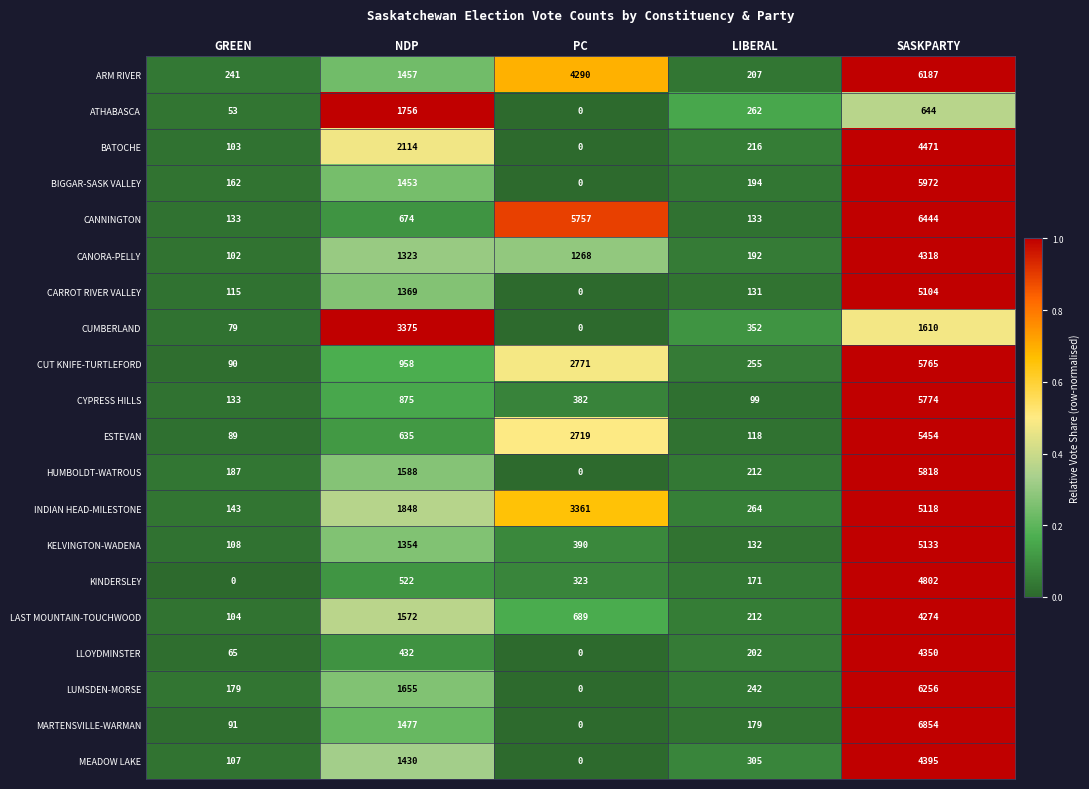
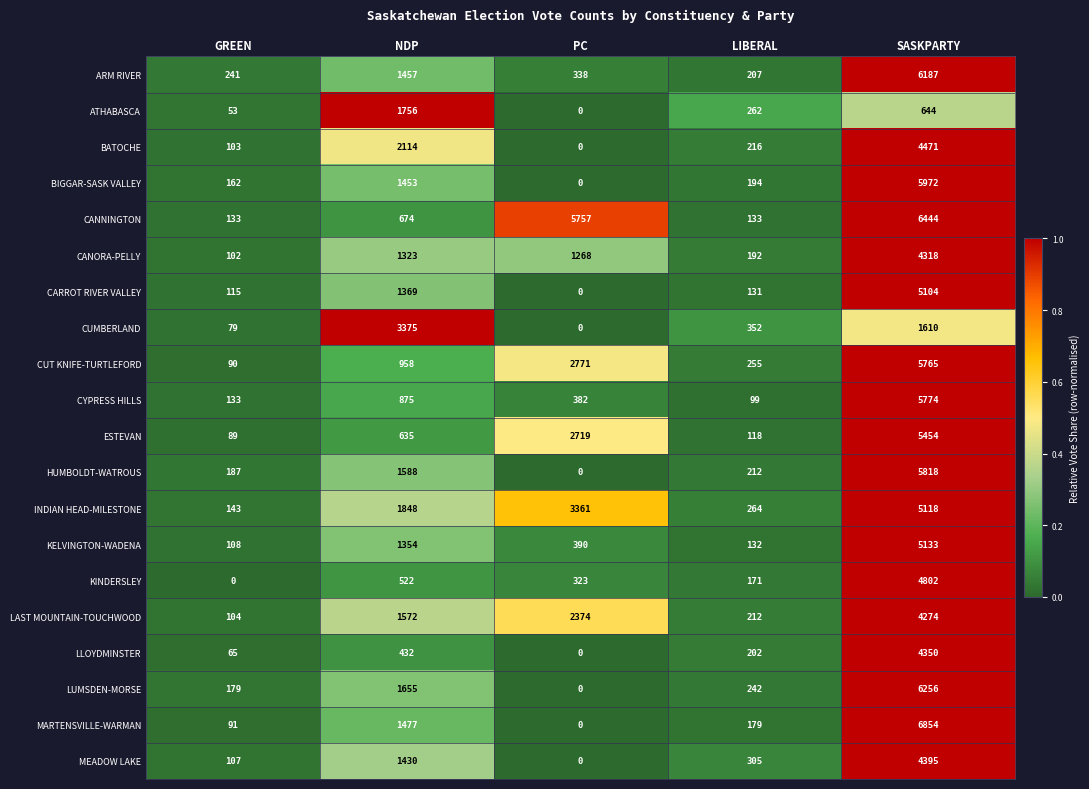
  {
    "ARM RIVER": {
      "GREEN": 241,
      "NDP": 1457,
-     "PC": 4290,
+     "PC": 338,
      "LIBERAL": 207,
      "SASKPARTY": 6187
    },
    "ATHABASCA": {
      "GREEN": 53,
      "NDP": 1756,
      "PC": 0,
      "LIBERAL": 262,
      "SASKPARTY": 644
    },
    "BATOCHE": {
      "GREEN": 103,
      "NDP": 2114,
      "PC": 0,
      "LIBERAL": 216,
      "SASKPARTY": 4471
    },
    "BIGGAR-SASK VALLEY": {
      "GREEN": 162,
      "NDP": 1453,
      "PC": 0,
      "LIBERAL": 194,
      "SASKPARTY": 5972
    },
    "CANNINGTON": {
      "GREEN": 133,
      "NDP": 674,
      "PC": 5757,
      "LIBERAL": 133,
      "SASKPARTY": 6444
    },
    "CANORA-PELLY": {
      "GREEN": 102,
      "NDP": 1323,
      "PC": 1268,
      "LIBERAL": 192,
      "SASKPARTY": 4318
    },
    "CARROT RIVER VALLEY": {
      "GREEN": 115,
      "NDP": 1369,
      "PC": 0,
      "LIBERAL": 131,
      "SASKPARTY": 5104
    },
    "CUMBERLAND": {
      "GREEN": 79,
      "NDP": 3375,
      "PC": 0,
      "LIBERAL": 352,
      "SASKPARTY": 1610
    },
    "CUT KNIFE-TURTLEFORD": {
      "GREEN": 90,
      "NDP": 958,
      "PC": 2771,
      "LIBERAL": 255,
      "SASKPARTY": 5765
    },
    "CYPRESS HILLS": {
      "GREEN": 133,
      "NDP": 875,
      "PC": 382,
      "LIBERAL": 99,
      "SASKPARTY": 5774
    },
    "ESTEVAN": {
      "GREEN": 89,
      "NDP": 635,
      "PC": 2719,
      "LIBERAL": 118,
      "SASKPARTY": 5454
    },
    "HUMBOLDT-WATROUS": {
      "GREEN": 187,
      "NDP": 1588,
      "PC": 0,
      "LIBERAL": 212,
      "SASKPARTY": 5818
    },
    "INDIAN HEAD-MILESTONE": {
      "GREEN": 143,
      "NDP": 1848,
      "PC": 3361,
      "LIBERAL": 264,
      "SASKPARTY": 5118
    },
    "KELVINGTON-WADENA": {
      "GREEN": 108,
      "NDP": 1354,
      "PC": 390,
      "LIBERAL": 132,
      "SASKPARTY": 5133
    },
    "KINDERSLEY": {
      "GREEN": 0,
      "NDP": 522,
      "PC": 323,
      "LIBERAL": 171,
      "SASKPARTY": 4802
    },
    "LAST MOUNTAIN-TOUCHWOOD": {
      "GREEN": 104,
      "NDP": 1572,
-     "PC": 689,
+     "PC": 2374,
      "LIBERAL": 212,
      "SASKPARTY": 4274
    },
    "LLOYDMINSTER": {
      "GREEN": 65,
      "NDP": 432,
      "PC": 0,
      "LIBERAL": 202,
      "SASKPARTY": 4350
    },
    "LUMSDEN-MORSE": {
      "GREEN": 179,
      "NDP": 1655,
      "PC": 0,
      "LIBERAL": 242,
      "SASKPARTY": 6256
    },
    "MARTENSVILLE-WARMAN": {
      "GREEN": 91,
      "NDP": 1477,
      "PC": 0,
      "LIBERAL": 179,
      "SASKPARTY": 6854
    },
    "MEADOW LAKE": {
      "GREEN": 107,
      "NDP": 1430,
      "PC": 0,
      "LIBERAL": 305,
      "SASKPARTY": 4395
    }
  }
